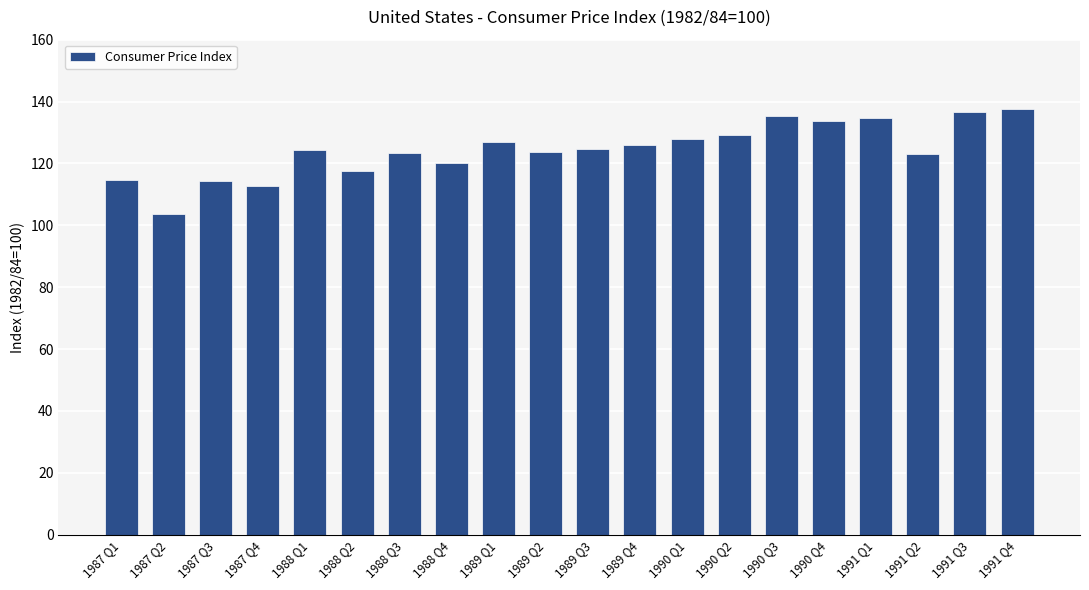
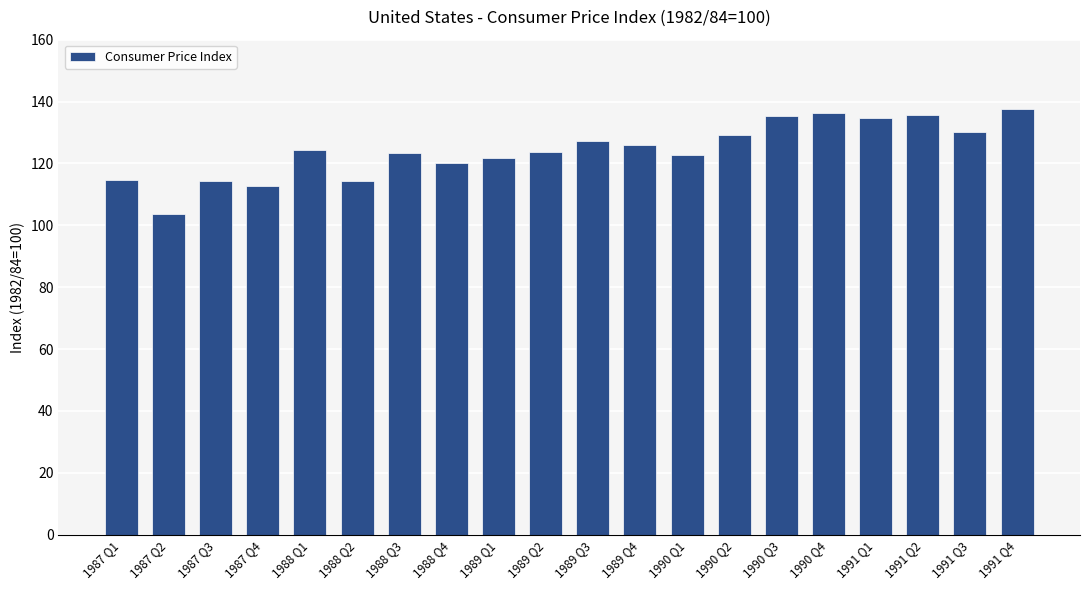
  {
    "1987 Q1": 115,
    "1987 Q2": 104,
    "1987 Q3": 114,
    "1987 Q4": 113,
    "1988 Q1": 124,
-   "1988 Q2": 118,
+   "1988 Q2": 114,
    "1988 Q3": 123,
    "1988 Q4": 120,
-   "1989 Q1": 127,
+   "1989 Q1": 122,
    "1989 Q2": 124,
-   "1989 Q3": 125,
+   "1989 Q3": 127,
    "1989 Q4": 126,
-   "1990 Q1": 128,
+   "1990 Q1": 123,
    "1990 Q2": 129,
    "1990 Q3": 135,
-   "1990 Q4": 134,
+   "1990 Q4": 136,
    "1991 Q1": 135,
-   "1991 Q2": 123,
-   "1991 Q3": 137,
+   "1991 Q2": 136,
+   "1991 Q3": 130,
    "1991 Q4": 138
  }
